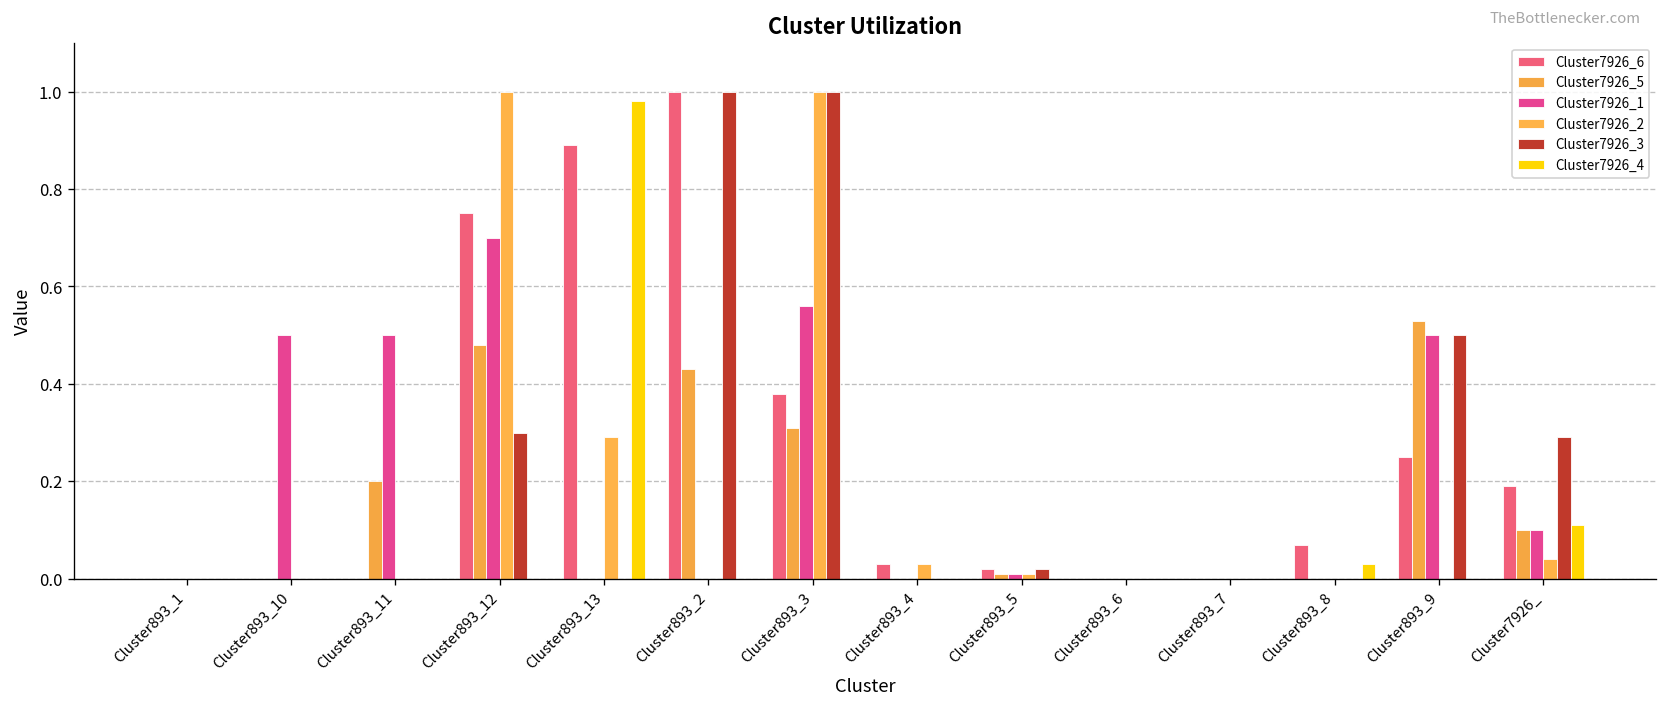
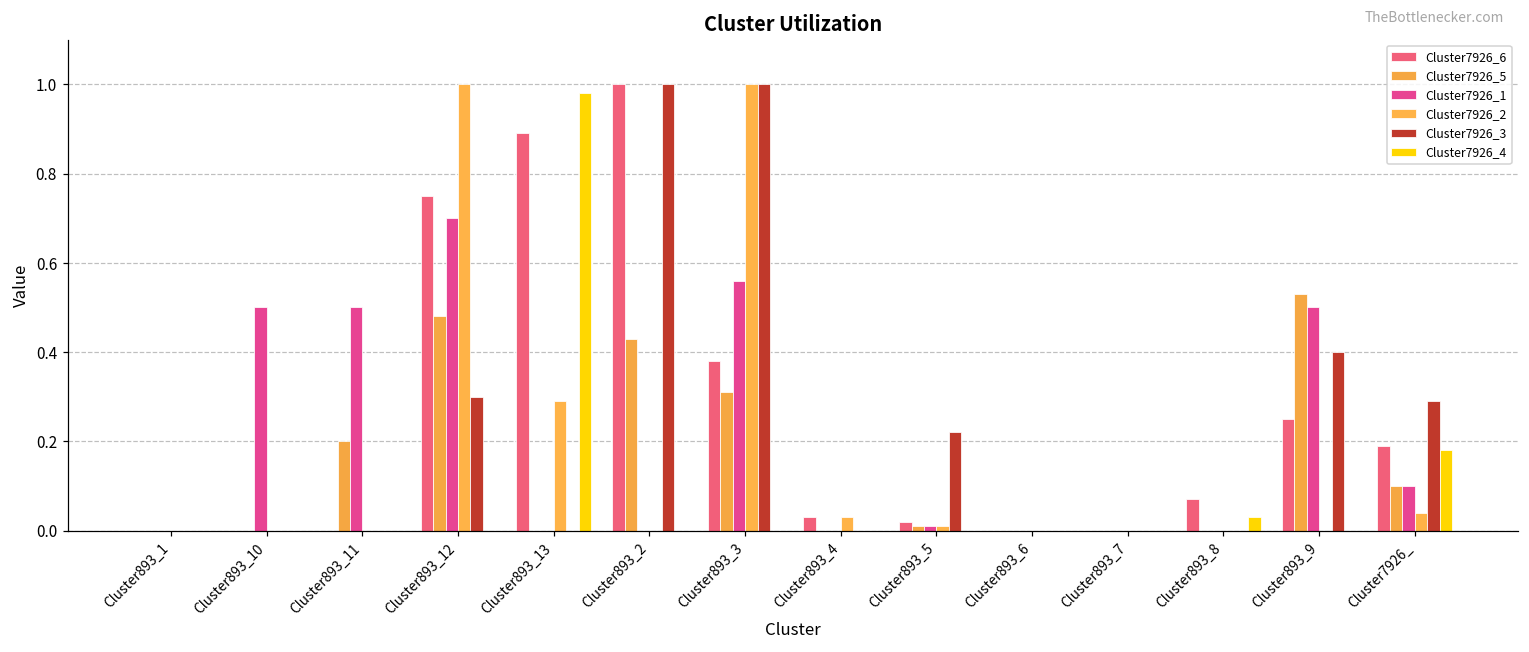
  {
    "Cluster7926_3": {
      "Cluster893_1": 0.00,
      "Cluster893_10": 0.00,
      "Cluster893_11": 0.00,
      "Cluster893_12": 0.30,
      "Cluster893_13": 0.00,
      "Cluster893_2": 1.00,
      "Cluster893_3": 1.00,
      "Cluster893_4": 0.00,
-     "Cluster893_5": 0.02,
+     "Cluster893_5": 0.22,
      "Cluster893_6": 0.00,
      "Cluster893_7": 0.00,
      "Cluster893_8": 0.00,
-     "Cluster893_9": 0.5,
+     "Cluster893_9": 0.4,
      "Cluster7926_": 0.29
    },
    "Cluster7926_4": {
      "Cluster893_1": 0.00,
      "Cluster893_10": 0.00,
      "Cluster893_11": 0.00,
      "Cluster893_12": 0.00,
      "Cluster893_13": 0.98,
      "Cluster893_2": 0.00,
      "Cluster893_3": 0.00,
      "Cluster893_4": 0.00,
      "Cluster893_5": 0.00,
      "Cluster893_6": 0.00,
      "Cluster893_7": 0.00,
      "Cluster893_8": 0.03,
      "Cluster893_9": 0.00,
-     "Cluster7926_": 0.11
+     "Cluster7926_": 0.18
    }
  }
